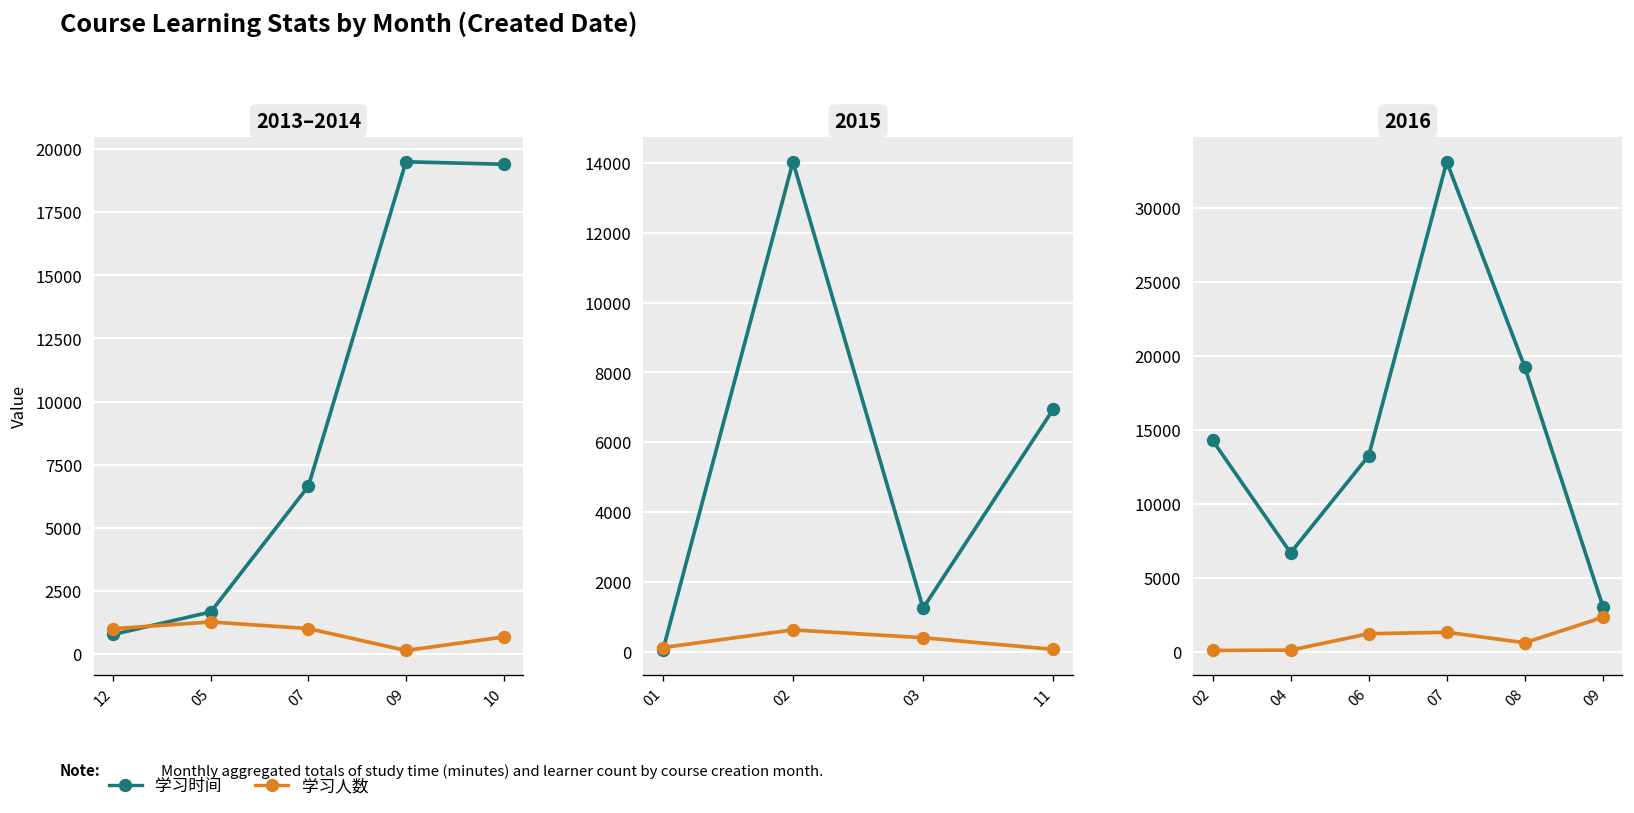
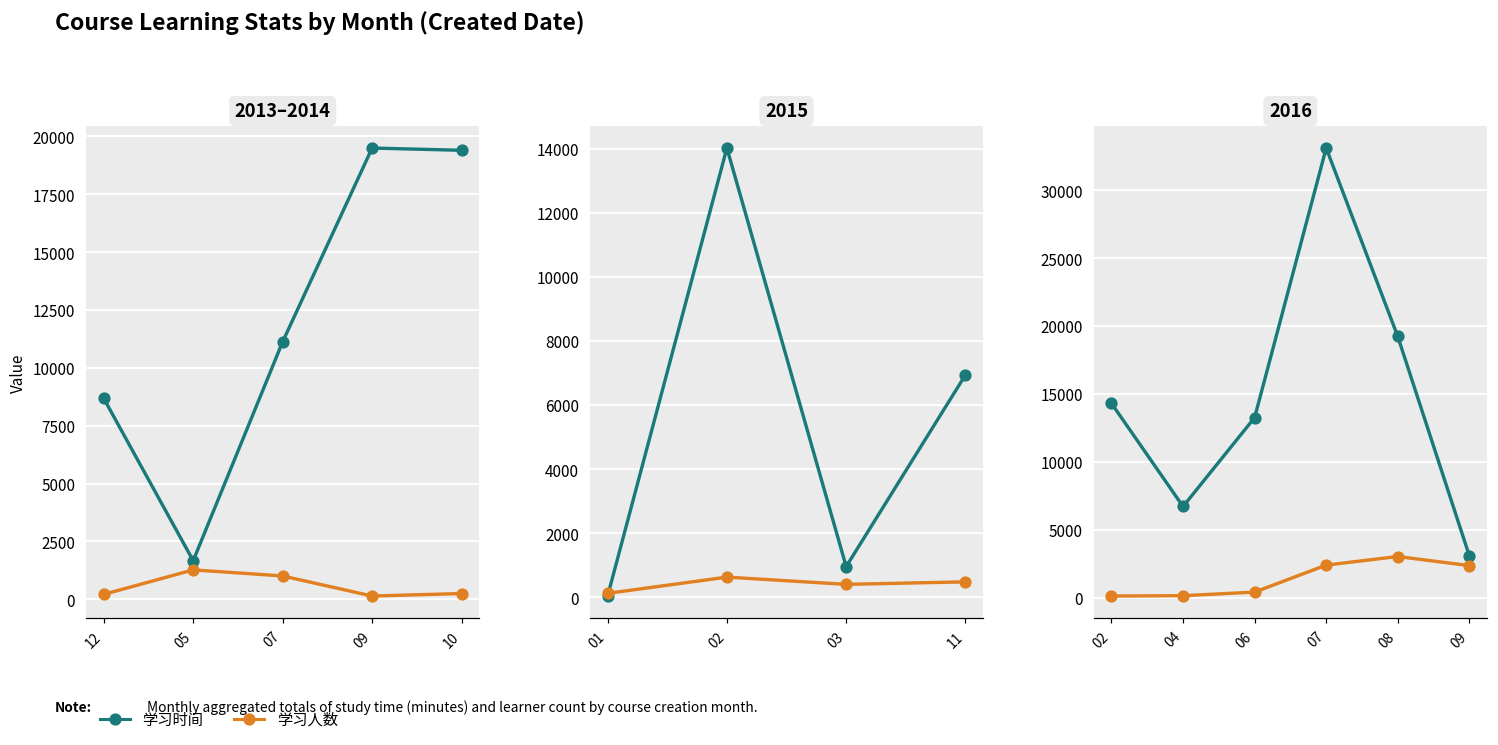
  {
    "2013–2014": {
      "学习时间": {
-       "12": 800,
+       "12": 8700,
        "05": 1700,
-       "07": 6600,
+       "07": 11100,
        "09": 19500,
        "10": 19400
      },
      "学习人数": {
-       "12": 1000,
+       "12": 200,
        "05": 1300,
        "07": 1000,
        "09": 100,
-       "10": 700
+       "10": 200
      }
    },
    "2015": {
      "学习时间": {
        "02": 14000,
-       "03": 1200,
+       "03": 1000,
        "11": 6900
      },
      "学习人数": {
        "02": 600,
        "03": 400,
-       "11": 100
+       "11": 500
      }
    },
    "2016": {
      "学习时间": {
        "02": 14300,
        "04": 6700,
        "06": 13300,
        "07": 33100,
        "08": 19200,
        "09": 3100
      },
      "学习人数": {
        "02": 100,
        "04": 100,
-       "06": 1200,
-       "07": 1300,
-       "08": 600,
+       "06": 400,
+       "07": 2400,
+       "08": 3000,
        "09": 2400
      }
    }
  }
